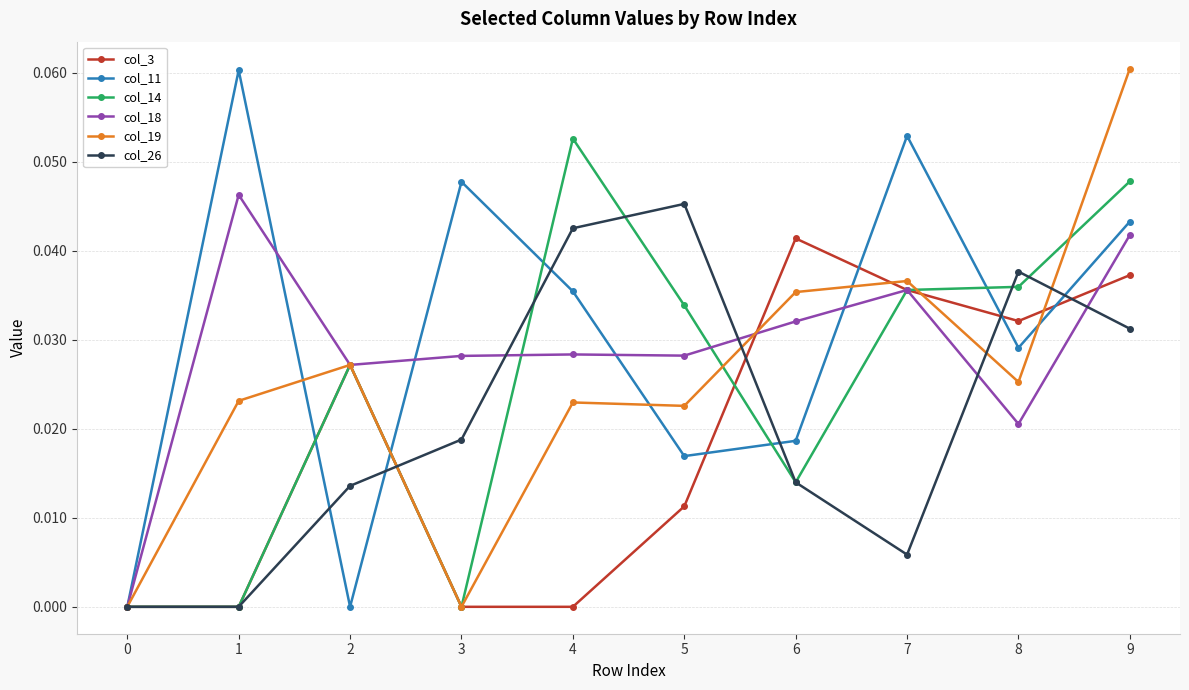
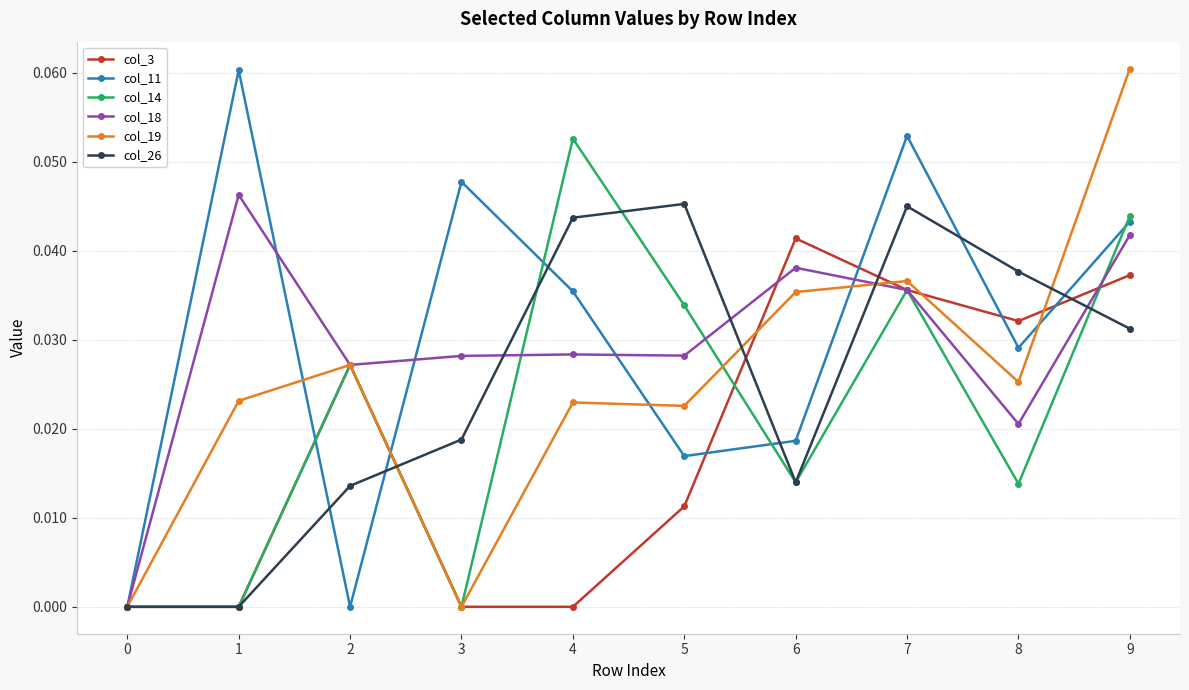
  {
    "col_3": {
      "4": 0.000,
      "5": 0.011,
      "6": 0.041,
      "8": 0.032,
      "9": 0.037
    },
    "col_11": {
      "1": 0.060,
      "2": 0.000,
      "3": 0.048,
      "4": 0.035,
      "5": 0.017,
      "6": 0.019,
      "7": 0.053,
      "8": 0.029,
      "9": 0.043
    },
    "col_14": {
      "4": 0.053,
      "5": 0.034,
-     "8": 0.036,
-     "9": 0.048
+     "8": 0.014,
+     "9": 0.044
    },
    "col_18": {
      "1": 0.046,
      "3": 0.028,
      "4": 0.028,
      "5": 0.028,
-     "6": 0.032,
+     "6": 0.038,
      "8": 0.021,
      "9": 0.042
    },
    "col_19": {
      "1": 0.023,
      "4": 0.023,
      "5": 0.023,
      "6": 0.035,
      "7": 0.037,
      "8": 0.025,
      "9": 0.060
    },
    "col_26": {
      "2": 0.014,
      "3": 0.019,
-     "4": 0.043,
+     "4": 0.044,
      "5": 0.045,
-     "7": 0.006,
+     "7": 0.045,
      "8": 0.038,
      "9": 0.031
    }
  }
